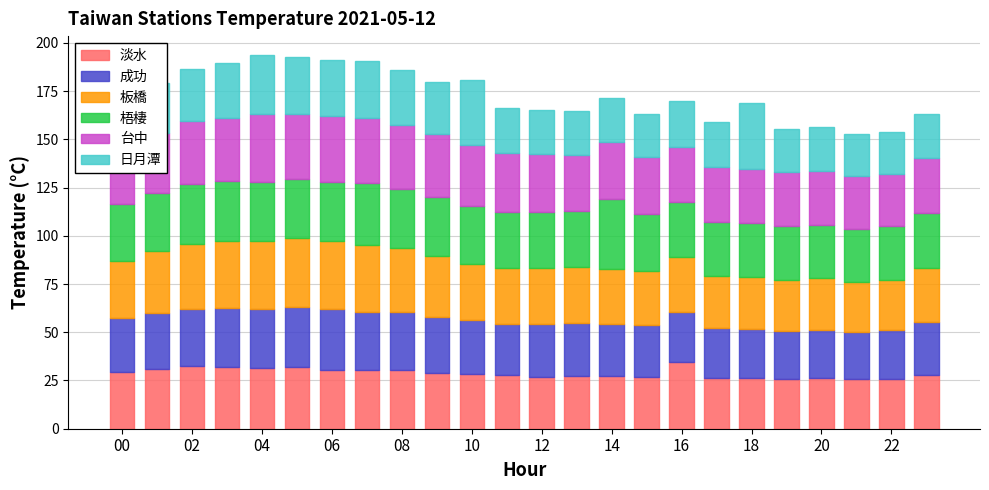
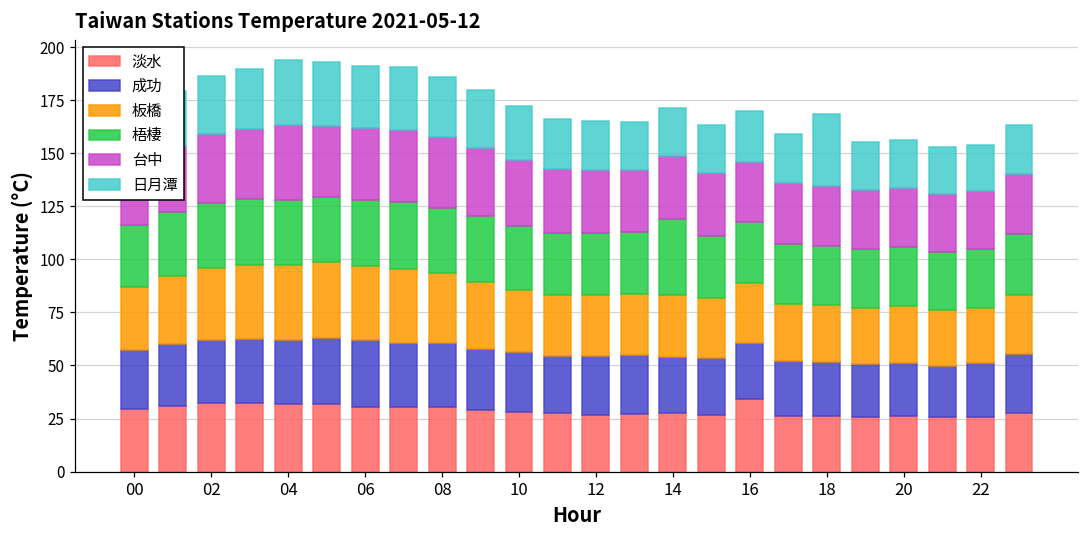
  {
    "淡水": {
      "00": 30,
      "02": 32,
      "04": 32,
      "06": 31,
      "08": 30,
      "10": 28,
      "12": 27,
      "14": 28,
      "16": 34,
      "18": 26,
      "20": 26,
      "22": 26
    },
    "成功": {
      "00": 28,
      "02": 30,
      "04": 31,
      "06": 31,
      "08": 30,
      "10": 28,
      "12": 28,
      "14": 27,
      "16": 26,
      "18": 25,
      "20": 25,
      "22": 26
    },
    "板橋": {
      "00": 30,
      "02": 34,
      "04": 35,
      "06": 35,
      "08": 33,
      "10": 29,
      "12": 29,
      "14": 29,
      "16": 28,
      "18": 27,
      "20": 27,
      "22": 26
    },
    "梧棲": {
      "00": 29,
      "02": 31,
      "04": 31,
      "06": 31,
      "08": 31,
      "10": 30,
      "12": 29,
      "14": 36,
      "16": 29,
      "18": 28,
      "20": 28,
      "22": 28
    },
    "台中": {
      "02": 33,
      "04": 35,
      "06": 34,
      "08": 33,
      "10": 31,
      "12": 30,
      "14": 29,
      "16": 29,
      "18": 28,
      "20": 28,
      "22": 27
    },
    "日月潭": {
      "02": 27,
      "04": 31,
      "06": 29,
      "08": 29,
-     "10": 34,
+     "10": 26,
      "12": 23,
      "14": 23,
      "16": 24,
      "18": 34,
      "20": 23,
      "22": 22
    }
  }
